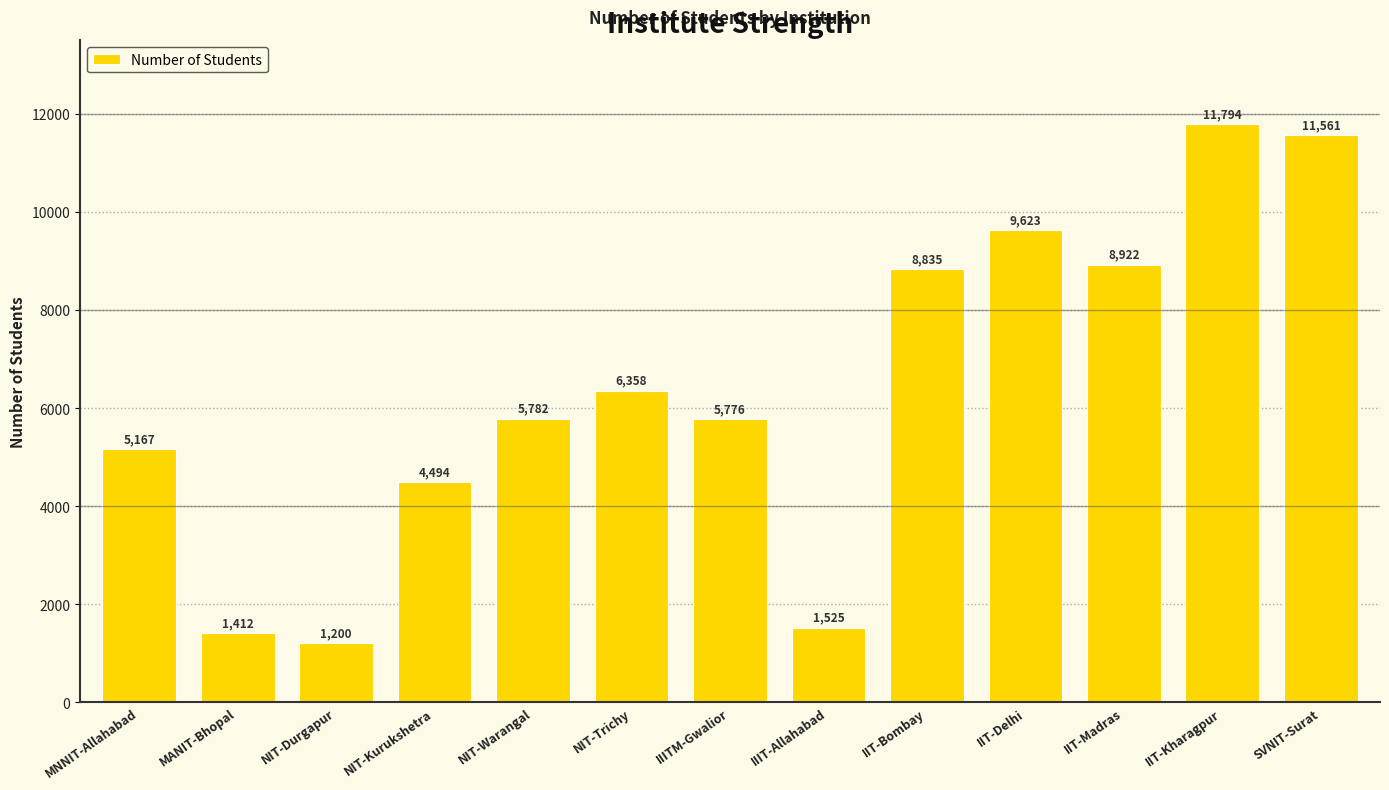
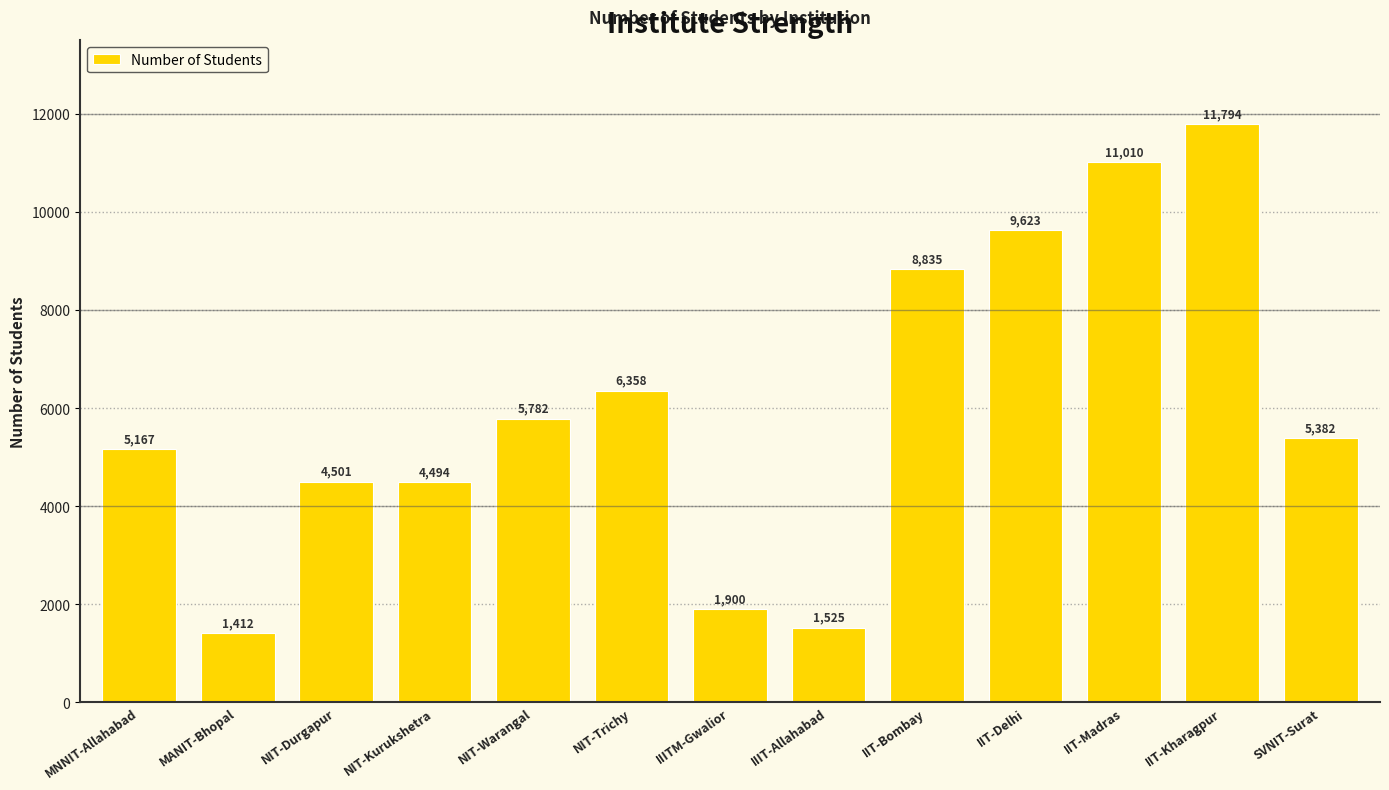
  {
    "MNNIT-Allahabad": "5,167",
    "MANIT-Bhopal": "1,412",
-   "NIT-Durgapur": "1,200",
+   "NIT-Durgapur": "4,501",
    "NIT-Kurukshetra": "4,494",
    "NIT-Warangal": "5,782",
    "NIT-Trichy": "6,358",
-   "IIITM-Gwalior": "5,776",
+   "IIITM-Gwalior": "1,900",
    "IIIT-Allahabad": "1,525",
    "IIT-Bombay": "8,835",
    "IIT-Delhi": "9,623",
-   "IIT-Madras": "8,922",
+   "IIT-Madras": "11,010",
    "IIT-Kharagpur": "11,794",
-   "SVNIT-Surat": "11,561"
+   "SVNIT-Surat": "5,382"
  }
